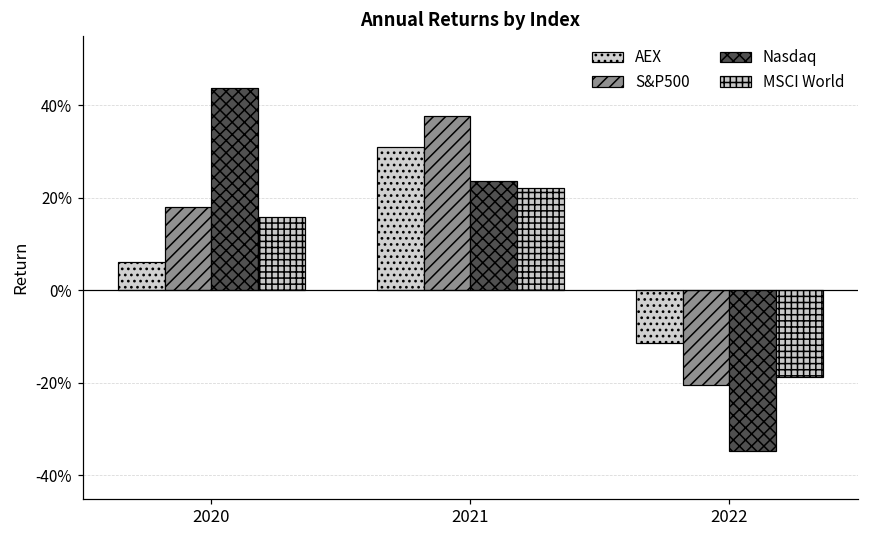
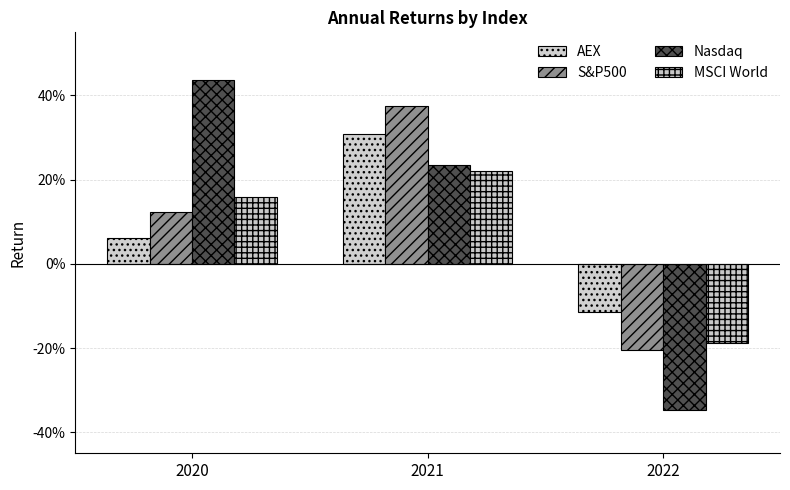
  {
    "S&P500": {
-     "2020": "18%",
+     "2020": "12%",
      "2021": "38%",
      "2022": "-20%"
    },
    "Nasdaq": {
      "2020": "44%",
      "2021": "24%",
      "2022": "-35%"
    }
  }
